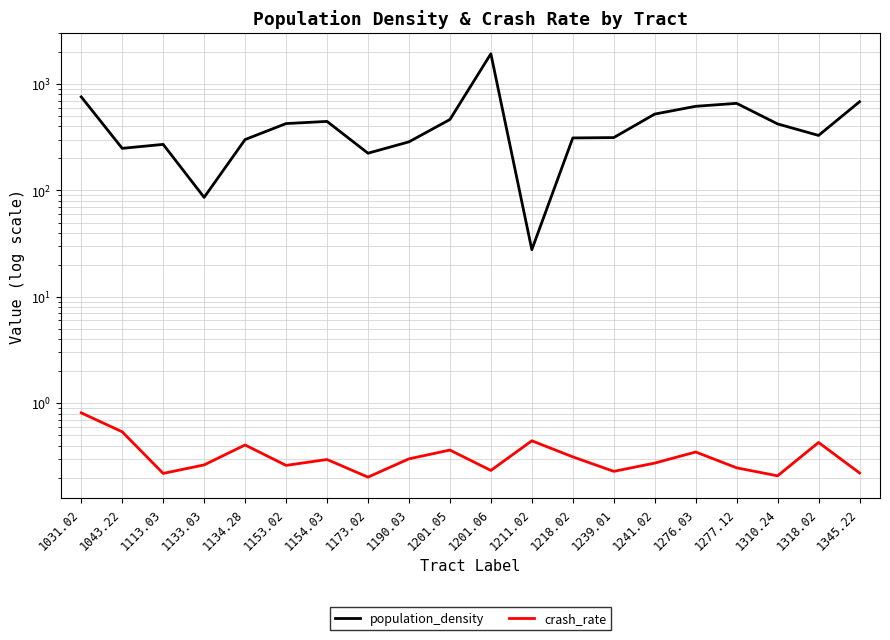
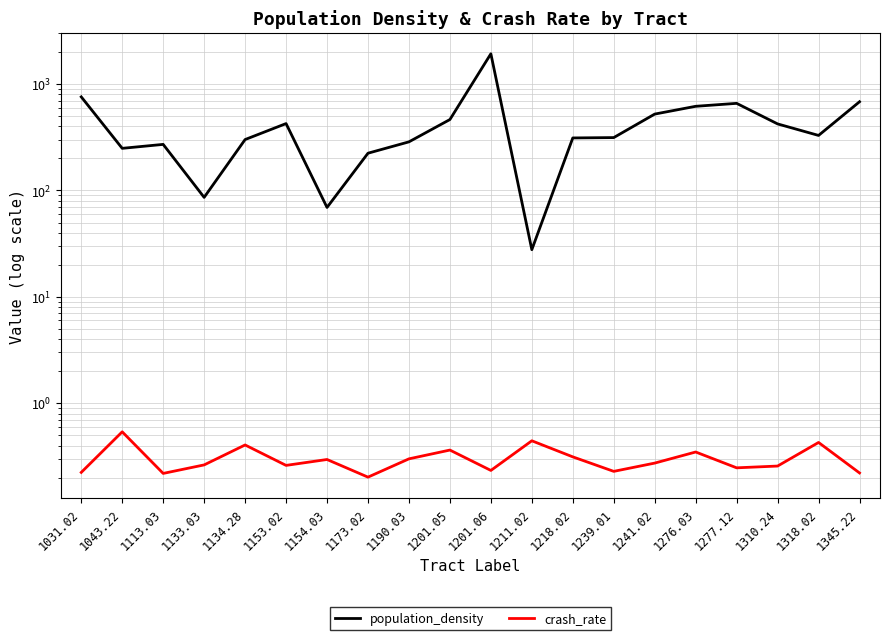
  {
    "population_density": {
      "1031.02": 800,
      "1043.22": 250,
      "1113.03": 270,
      "1133.03": 90,
      "1134.28": 300,
      "1153.02": 430,
-     "1154.03": 450,
+     "1154.03": 70,
      "1173.02": 220,
      "1190.03": 290,
      "1201.05": 500,
      "1201.06": 1900,
      "1211.02": 28,
      "1218.02": 310,
      "1239.01": 310,
      "1241.02": 500,
      "1276.03": 600,
      "1277.12": 700,
      "1310.24": 420,
      "1318.02": 330,
      "1345.22": 700
    },
    "crash_rate": {
-     "1031.02": 0.8,
+     "1031.02": 0.22,
      "1043.22": 0.5,
      "1113.03": 0.22,
      "1133.03": 0.26,
      "1134.28": 0.41,
      "1153.02": 0.26,
      "1154.03": 0.30,
      "1173.02": 0.20,
      "1190.03": 0.30,
      "1201.05": 0.36,
      "1201.06": 0.23,
      "1211.02": 0.44,
      "1218.02": 0.31,
      "1239.01": 0.23,
      "1241.02": 0.27,
      "1276.03": 0.35,
      "1277.12": 0.25,
-     "1310.24": 0.21,
+     "1310.24": 0.26,
      "1318.02": 0.43,
      "1345.22": 0.22
    }
  }
